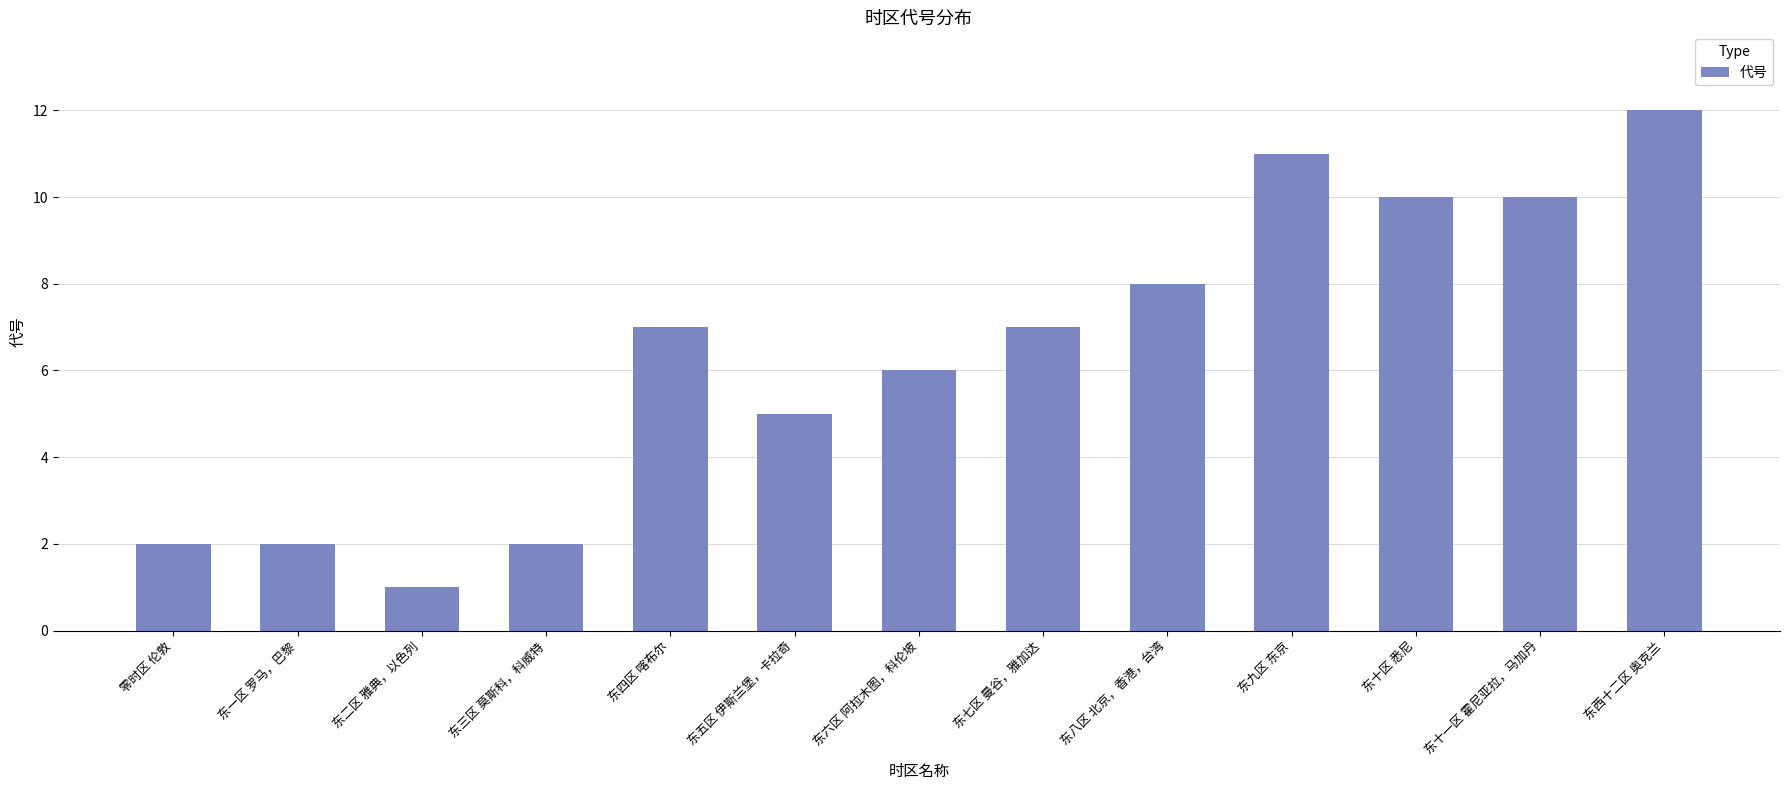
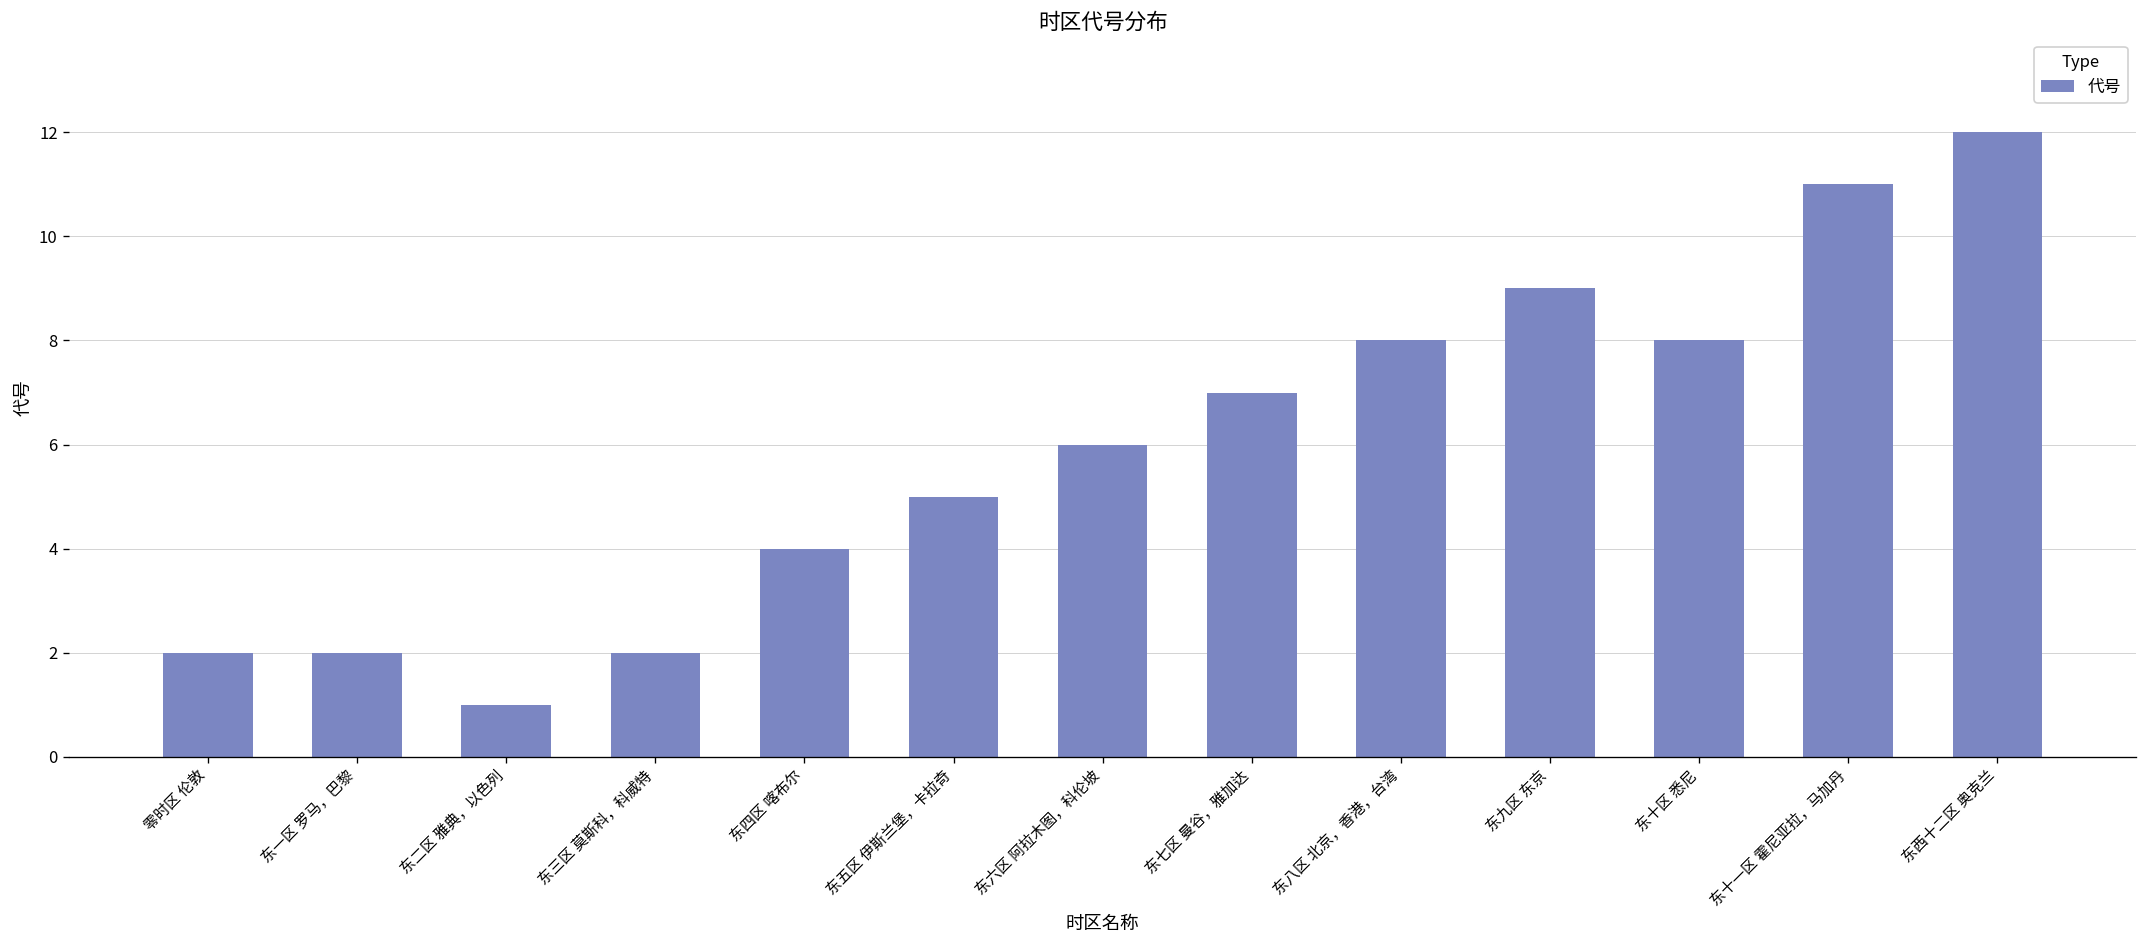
  {
    "零时区 伦敦": 2,
    "东一区 罗马，巴黎": 2,
    "东二区 雅典，以色列": 1,
    "东三区 莫斯科，科威特": 2,
-   "东四区 喀布尔": 7,
+   "东四区 喀布尔": 4,
    "东五区 伊斯兰堡，卡拉奇": 5,
    "东六区 阿拉木图，科伦坡": 6,
    "东七区 曼谷，雅加达": 7,
    "东八区 北京，香港，台湾": 8,
-   "东九区 东京": 11,
-   "东十区 悉尼": 10,
-   "东十一区 霍尼亚拉，马加丹": 10,
+   "东九区 东京": 9,
+   "东十区 悉尼": 8,
+   "东十一区 霍尼亚拉，马加丹": 11,
    "东西十二区 奥克兰": 12
  }
